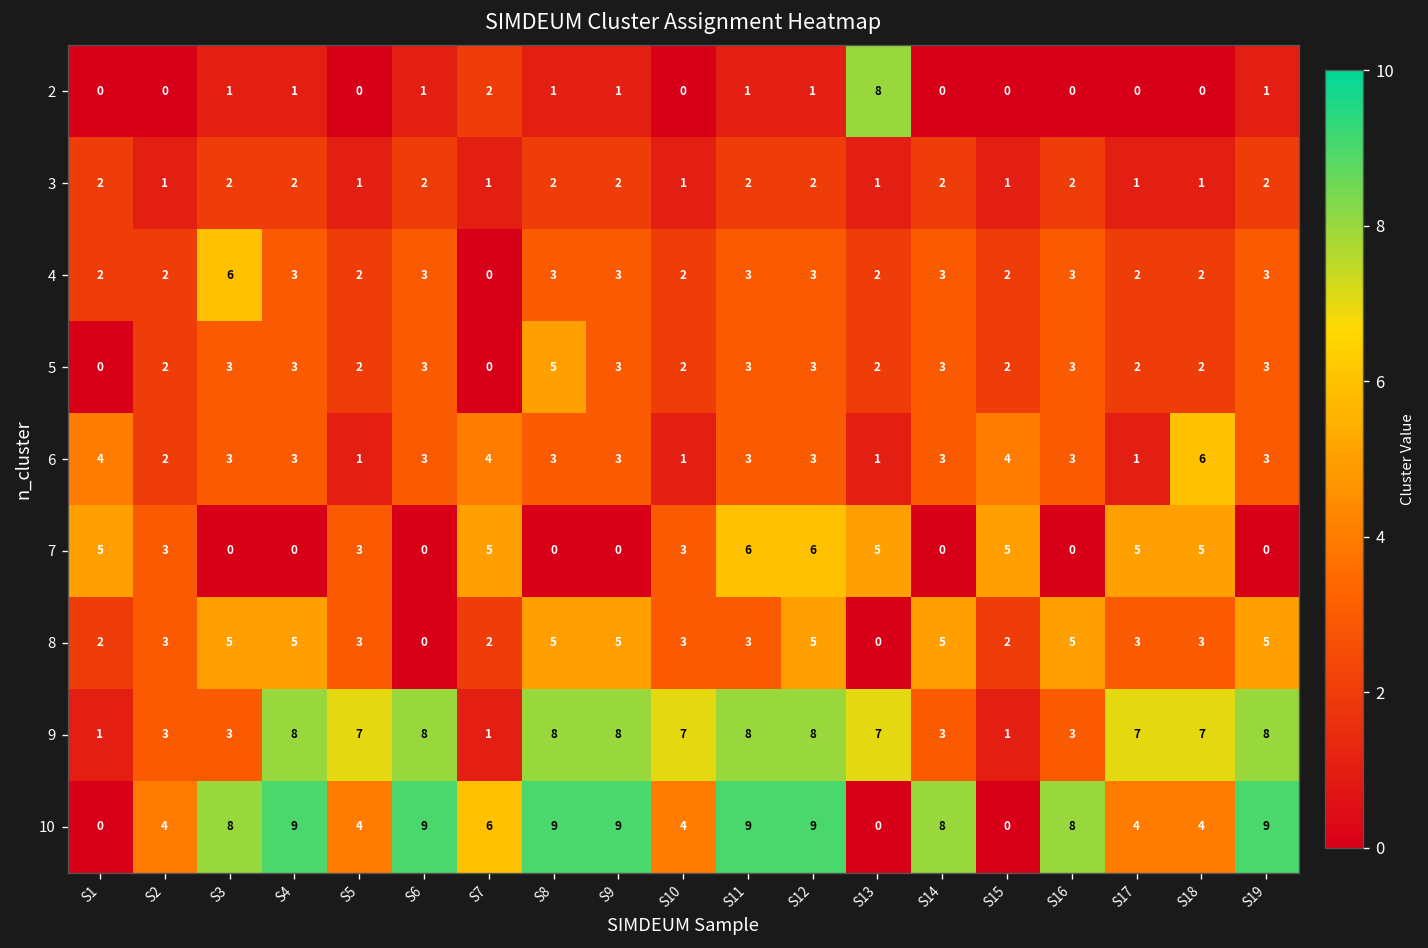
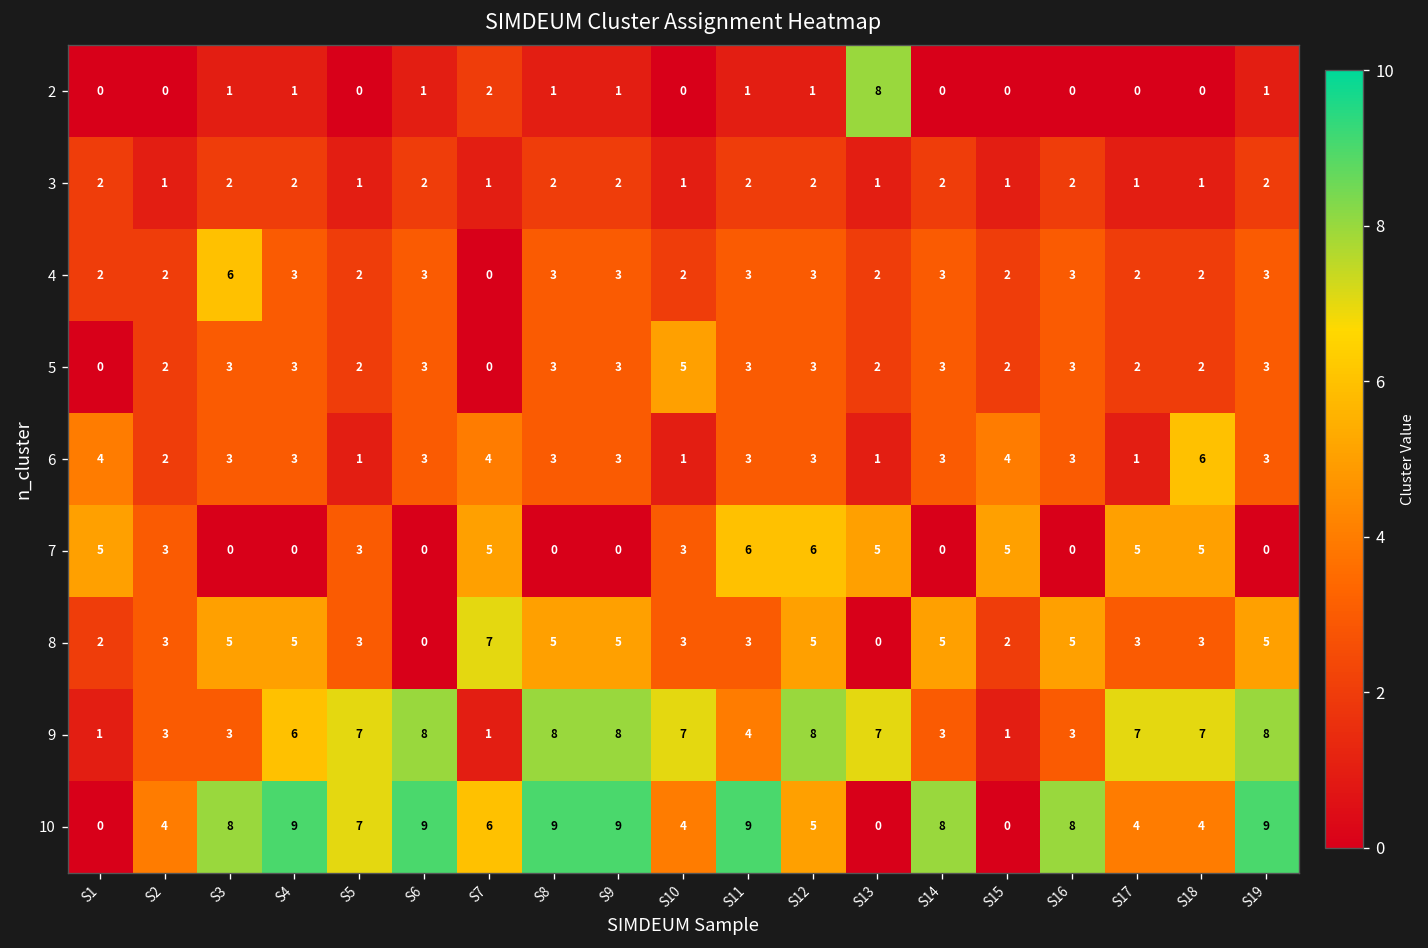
  {
    "2": {
      "S1": 0,
      "S2": 0,
      "S3": 1,
      "S4": 1,
      "S5": 0,
      "S6": 1,
      "S7": 2,
      "S8": 1,
      "S9": 1,
      "S10": 0,
      "S11": 1,
      "S12": 1,
      "S13": 8,
      "S14": 0,
      "S15": 0,
      "S16": 0,
      "S17": 0,
      "S18": 0,
      "S19": 1
    },
    "3": {
      "S1": 2,
      "S2": 1,
      "S3": 2,
      "S4": 2,
      "S5": 1,
      "S6": 2,
      "S7": 1,
      "S8": 2,
      "S9": 2,
      "S10": 1,
      "S11": 2,
      "S12": 2,
      "S13": 1,
      "S14": 2,
      "S15": 1,
      "S16": 2,
      "S17": 1,
      "S18": 1,
      "S19": 2
    },
    "4": {
      "S1": 2,
      "S2": 2,
      "S3": 6,
      "S4": 3,
      "S5": 2,
      "S6": 3,
      "S7": 0,
      "S8": 3,
      "S9": 3,
      "S10": 2,
      "S11": 3,
      "S12": 3,
      "S13": 2,
      "S14": 3,
      "S15": 2,
      "S16": 3,
      "S17": 2,
      "S18": 2,
      "S19": 3
    },
    "5": {
      "S1": 0,
      "S2": 2,
      "S3": 3,
      "S4": 3,
      "S5": 2,
      "S6": 3,
      "S7": 0,
-     "S8": 5,
+     "S8": 3,
      "S9": 3,
-     "S10": 2,
+     "S10": 5,
      "S11": 3,
      "S12": 3,
      "S13": 2,
      "S14": 3,
      "S15": 2,
      "S16": 3,
      "S17": 2,
      "S18": 2,
      "S19": 3
    },
    "6": {
      "S1": 4,
      "S2": 2,
      "S3": 3,
      "S4": 3,
      "S5": 1,
      "S6": 3,
      "S7": 4,
      "S8": 3,
      "S9": 3,
      "S10": 1,
      "S11": 3,
      "S12": 3,
      "S13": 1,
      "S14": 3,
      "S15": 4,
      "S16": 3,
      "S17": 1,
      "S18": 6,
      "S19": 3
    },
    "7": {
      "S1": 5,
      "S2": 3,
      "S3": 0,
      "S4": 0,
      "S5": 3,
      "S6": 0,
      "S7": 5,
      "S8": 0,
      "S9": 0,
      "S10": 3,
      "S11": 6,
      "S12": 6,
      "S13": 5,
      "S14": 0,
      "S15": 5,
      "S16": 0,
      "S17": 5,
      "S18": 5,
      "S19": 0
    },
    "8": {
      "S1": 2,
      "S2": 3,
      "S3": 5,
      "S4": 5,
      "S5": 3,
      "S6": 0,
-     "S7": 2,
+     "S7": 7,
      "S8": 5,
      "S9": 5,
      "S10": 3,
      "S11": 3,
      "S12": 5,
      "S13": 0,
      "S14": 5,
      "S15": 2,
      "S16": 5,
      "S17": 3,
      "S18": 3,
      "S19": 5
    },
    "9": {
      "S1": 1,
      "S2": 3,
      "S3": 3,
-     "S4": 8,
+     "S4": 6,
      "S5": 7,
      "S6": 8,
      "S7": 1,
      "S8": 8,
      "S9": 8,
      "S10": 7,
-     "S11": 8,
+     "S11": 4,
      "S12": 8,
      "S13": 7,
      "S14": 3,
      "S15": 1,
      "S16": 3,
      "S17": 7,
      "S18": 7,
      "S19": 8
    },
    "10": {
      "S1": 0,
      "S2": 4,
      "S3": 8,
      "S4": 9,
-     "S5": 4,
+     "S5": 7,
      "S6": 9,
      "S7": 6,
      "S8": 9,
      "S9": 9,
      "S10": 4,
      "S11": 9,
-     "S12": 9,
+     "S12": 5,
      "S13": 0,
      "S14": 8,
      "S15": 0,
      "S16": 8,
      "S17": 4,
      "S18": 4,
      "S19": 9
    }
  }
